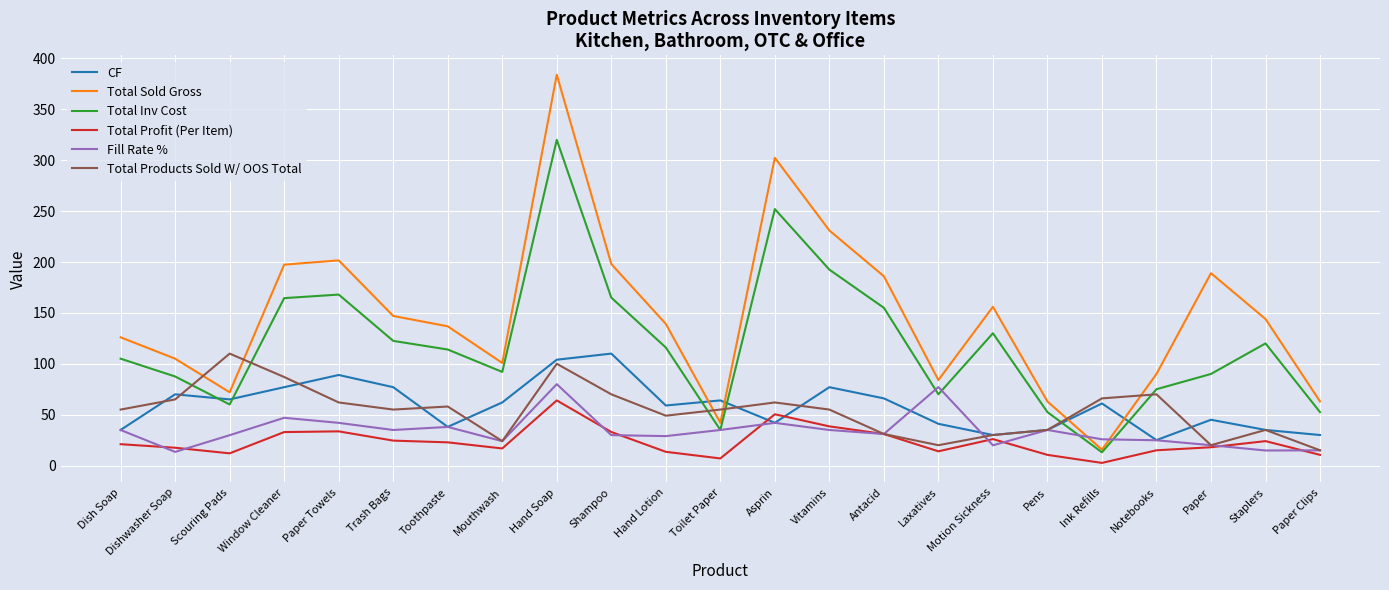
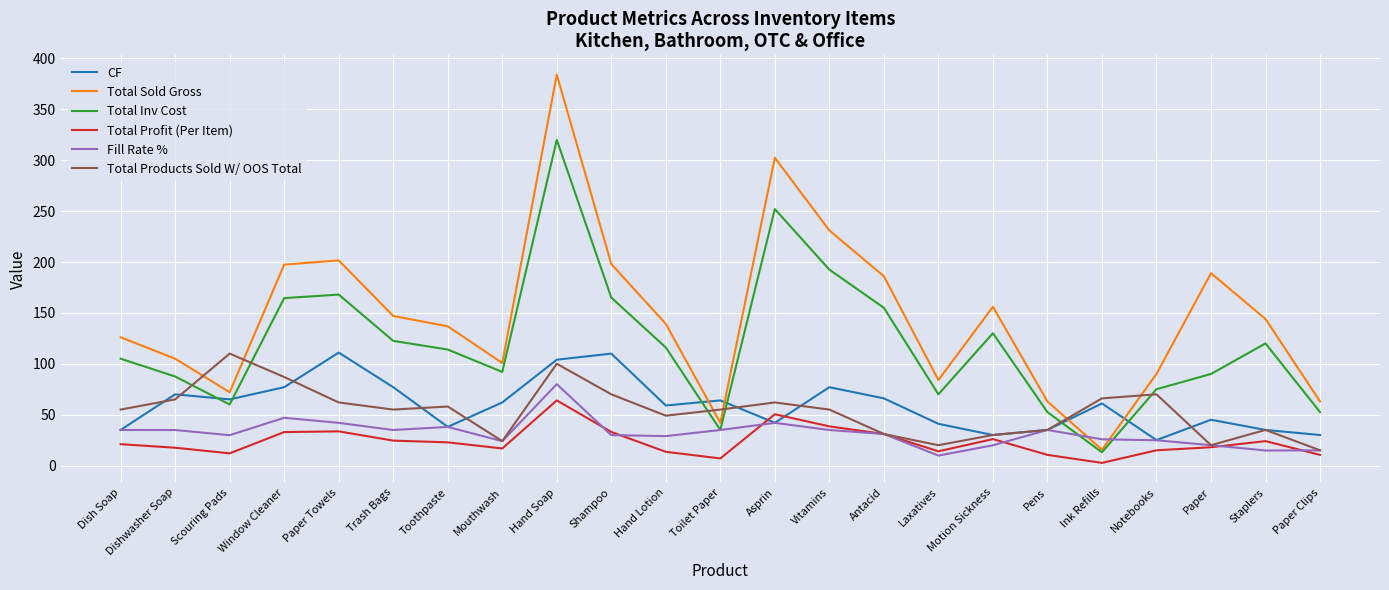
  {
    "CF": {
      "Dishwasher Soap": 70,
      "Scouring Pads": 65,
      "Window Cleaner": 77,
-     "Paper Towels": 89,
+     "Paper Towels": 111,
      "Trash Bags": 77,
      "Mouthwash": 62,
      "Hand Soap": 104,
      "Shampoo": 110,
      "Hand Lotion": 59,
      "Toilet Paper": 64,
      "Vitamins": 77,
      "Antacid": 66,
      "Laxatives": 41,
      "Ink Refills": 61,
      "Paper": 45,
      "Paper Clips": 30
    },
    "Total Sold Gross": {
      "Dish Soap": 126,
      "Dishwasher Soap": 105,
      "Scouring Pads": 72,
      "Window Cleaner": 197,
      "Paper Towels": 202,
      "Trash Bags": 147,
      "Toothpaste": 137,
      "Mouthwash": 101,
      "Hand Soap": 384,
      "Shampoo": 198,
      "Hand Lotion": 139,
      "Toilet Paper": 42,
      "Asprin": 302,
      "Vitamins": 231,
      "Antacid": 186,
      "Laxatives": 84,
      "Motion Sickness": 156,
      "Pens": 63,
      "Ink Refills": 16,
      "Notebooks": 90,
      "Paper": 189,
      "Staplers": 144,
      "Paper Clips": 63
    },
    "Total Inv Cost": {
      "Dish Soap": 105,
      "Dishwasher Soap": 88,
      "Scouring Pads": 60,
      "Window Cleaner": 165,
      "Paper Towels": 168,
      "Trash Bags": 123,
      "Toothpaste": 114,
      "Mouthwash": 92,
      "Hand Soap": 320,
      "Shampoo": 165,
      "Hand Lotion": 116,
      "Asprin": 252,
      "Vitamins": 193,
      "Antacid": 155,
      "Laxatives": 70,
      "Motion Sickness": 130,
      "Pens": 53,
      "Ink Refills": 13,
      "Notebooks": 75,
      "Paper": 90,
      "Staplers": 120,
      "Paper Clips": 53
    },
    "Total Profit (Per Item)": {
      "Dish Soap": 21,
      "Dishwasher Soap": 18,
      "Scouring Pads": 12,
      "Window Cleaner": 33,
      "Paper Towels": 34,
      "Trash Bags": 25,
      "Toothpaste": 23,
      "Mouthwash": 17,
      "Hand Soap": 64,
      "Shampoo": 33,
      "Hand Lotion": 14,
      "Toilet Paper": 7,
      "Asprin": 50,
      "Vitamins": 39,
      "Laxatives": 14,
      "Motion Sickness": 26,
      "Pens": 11,
      "Ink Refills": 3,
      "Notebooks": 15,
      "Staplers": 24,
      "Paper Clips": 11
    },
    "Fill Rate %": {
-     "Dishwasher Soap": 13,
+     "Dishwasher Soap": 35,
      "Scouring Pads": 30,
      "Window Cleaner": 47,
      "Paper Towels": 42,
      "Trash Bags": 35,
      "Hand Soap": 80,
      "Shampoo": 30,
      "Hand Lotion": 29,
      "Vitamins": 35,
-     "Laxatives": 77,
+     "Laxatives": 10,
      "Motion Sickness": 20,
      "Ink Refills": 26,
      "Staplers": 15
    },
    "Total Products Sold W/ OOS Total": {
      "Dish Soap": 55,
      "Dishwasher Soap": 65,
      "Scouring Pads": 110,
      "Window Cleaner": 87,
      "Paper Towels": 62,
      "Trash Bags": 55,
      "Toothpaste": 58,
      "Hand Soap": 100,
      "Shampoo": 70,
      "Hand Lotion": 49,
      "Toilet Paper": 55,
      "Asprin": 62,
      "Vitamins": 55,
      "Laxatives": 20,
      "Ink Refills": 66,
      "Notebooks": 70
    }
  }
